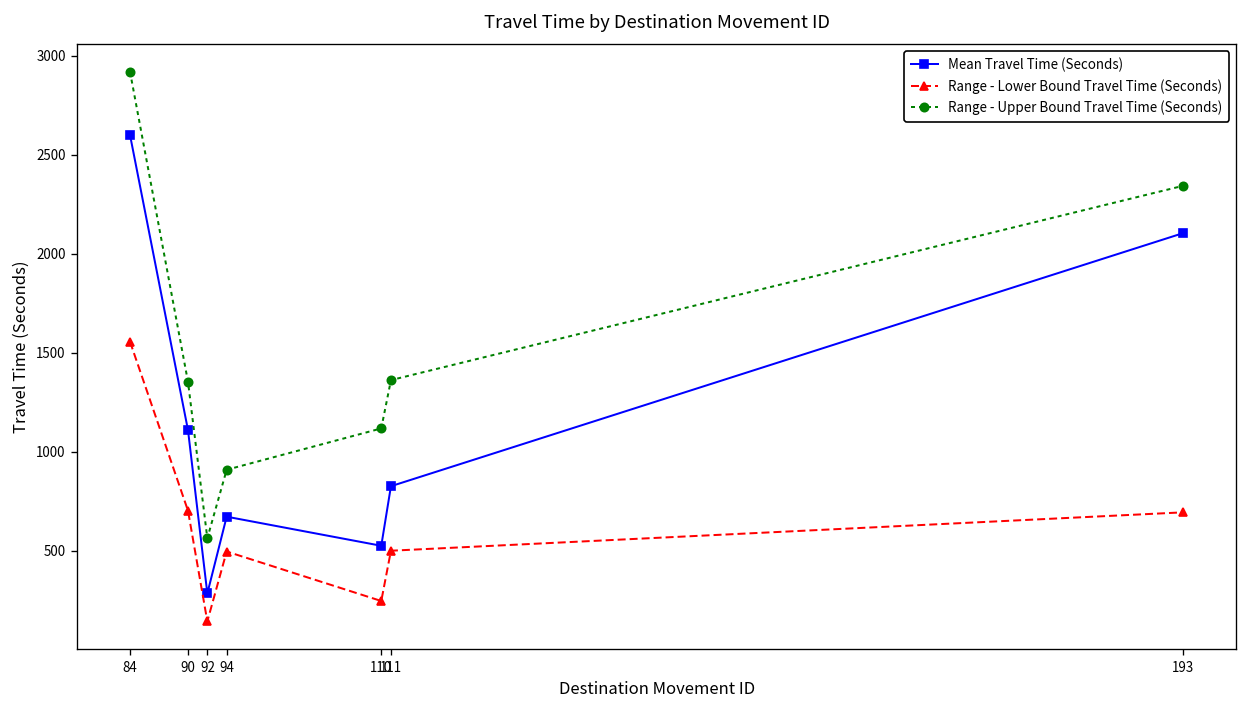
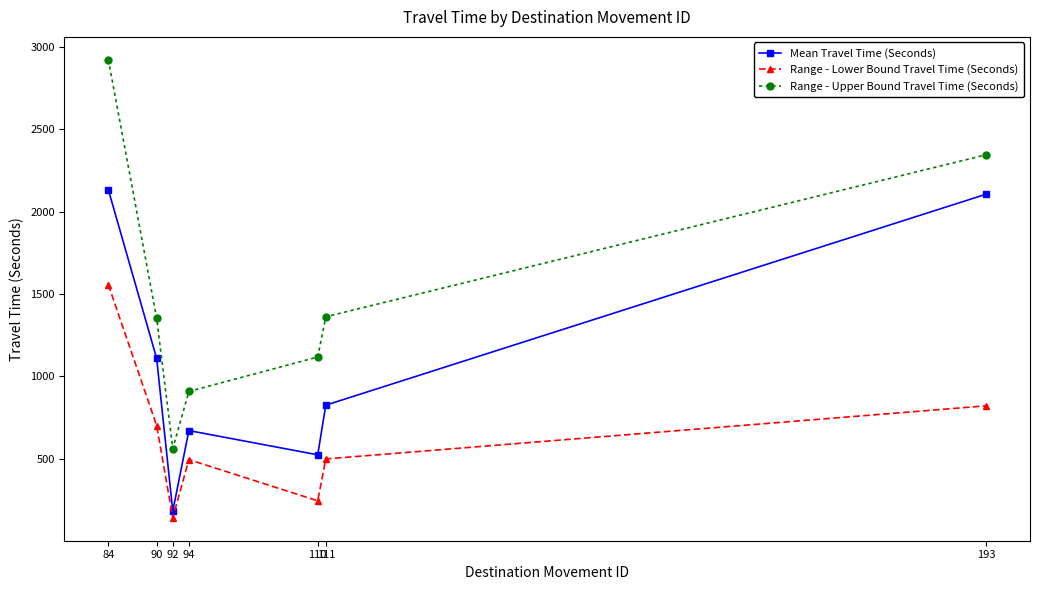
  {
    "Mean Travel Time (Seconds)": {
-     "84": 2600,
+     "84": 2130,
      "90": 1110,
-     "92": 280,
+     "92": 180,
      "94": 670,
      "193": 2110
    },
    "Range - Lower Bound Travel Time (Seconds)": {
      "84": 1560,
      "90": 700,
      "92": 140,
      "94": 500,
-     "193": 690
+     "193": 820
    },
    "Range - Upper Bound Travel Time (Seconds)": {
      "84": 2920,
      "90": 1350,
      "92": 560,
      "94": 910,
      "193": 2340
    }
  }
